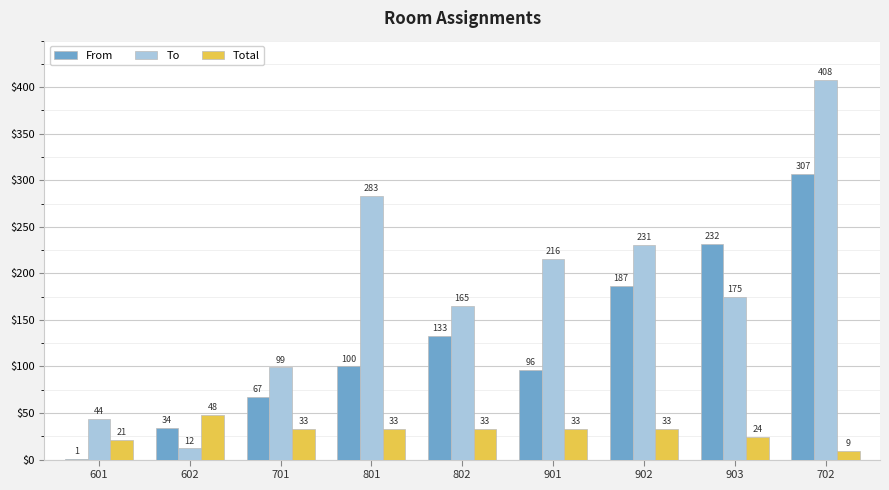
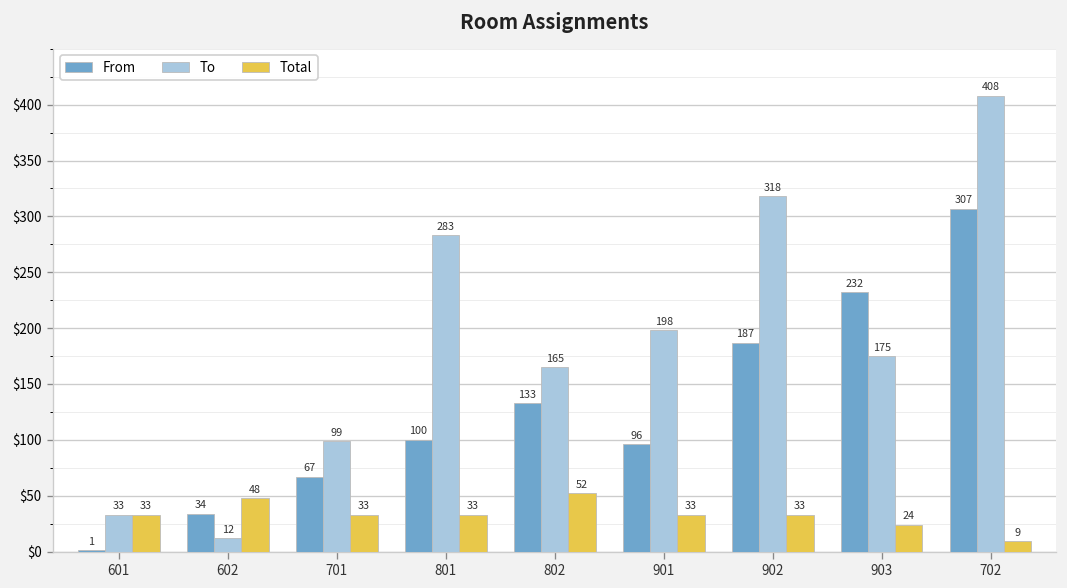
  {
    "From": {
      "601": 1,
      "602": 34,
      "701": 67,
      "801": 100,
      "802": 133,
      "901": 96,
      "902": 187,
      "903": 232,
      "702": 307
    },
    "To": {
-     "601": 44,
+     "601": 33,
      "602": 12,
      "701": 99,
      "801": 283,
      "802": 165,
-     "901": 216,
-     "902": 231,
+     "901": 198,
+     "902": 318,
      "903": 175,
      "702": 408
    },
    "Total": {
-     "601": 21,
+     "601": 33,
      "602": 48,
      "701": 33,
      "801": 33,
-     "802": 33,
+     "802": 52,
      "901": 33,
      "902": 33,
      "903": 24,
      "702": 9
    }
  }
